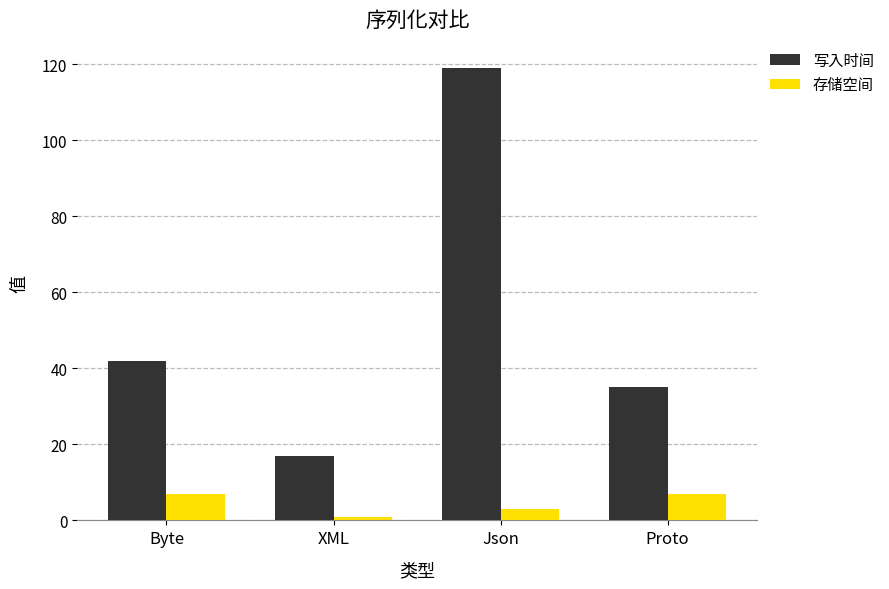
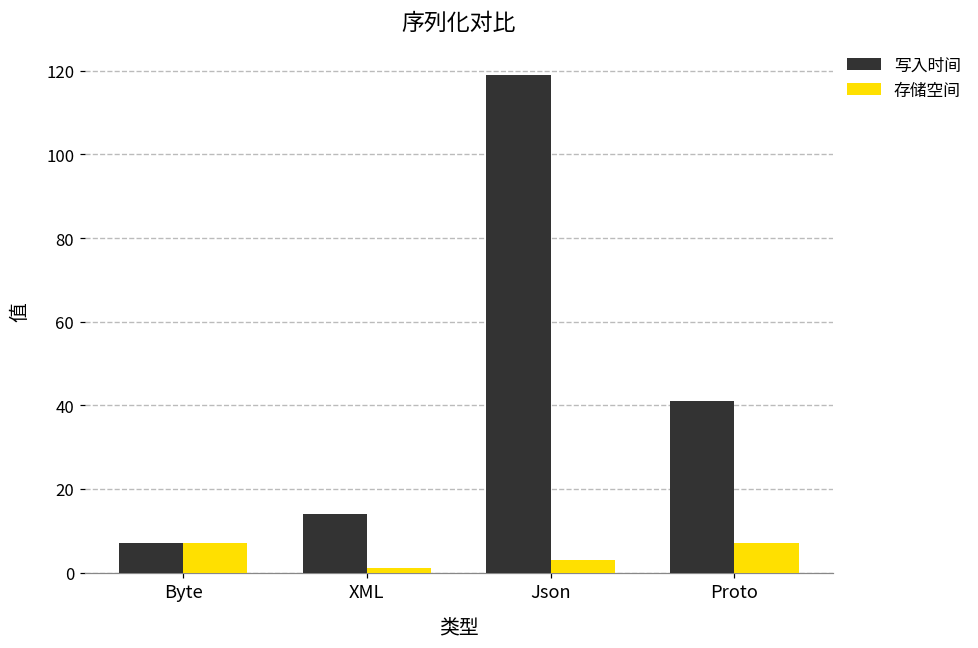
  {
    "写入时间": {
-     "Byte": 42,
-     "XML": 17,
+     "Byte": 7,
+     "XML": 14,
      "Json": 119,
-     "Proto": 35
+     "Proto": 41
    },
    "存储空间": {
      "Byte": 7,
      "XML": 1,
      "Json": 3,
      "Proto": 7
    }
  }
